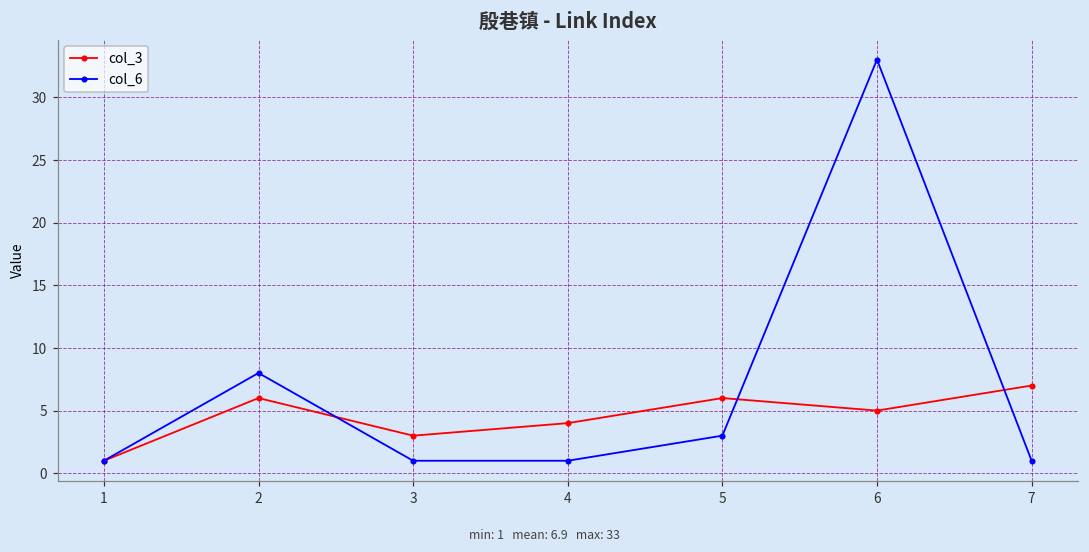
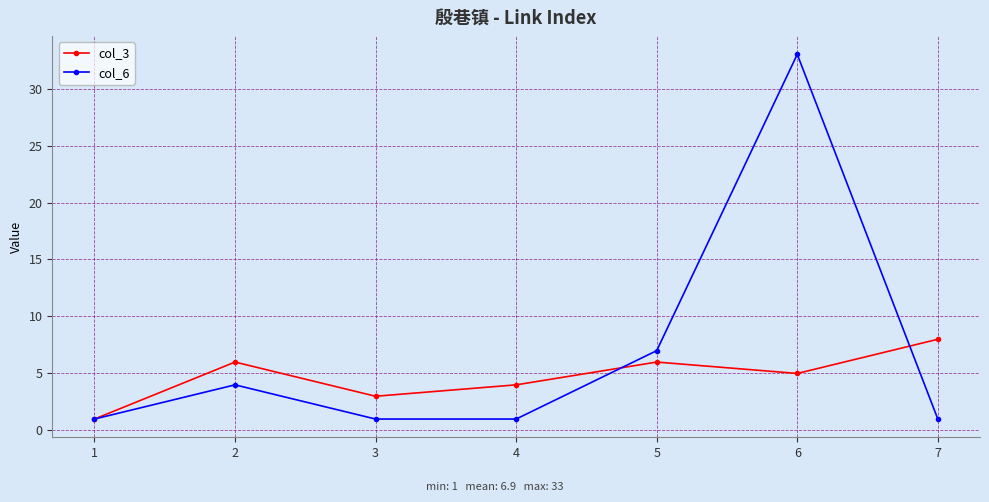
  {
    "col_3": {
      "2": 6,
      "3": 3,
      "4": 4,
      "5": 6,
      "6": 5,
-     "7": 7
+     "7": 8
    },
    "col_6": {
-     "2": 8,
+     "2": 4,
      "3": 1,
      "4": 1,
-     "5": 3,
+     "5": 7,
      "6": 33,
      "7": 1
    }
  }
